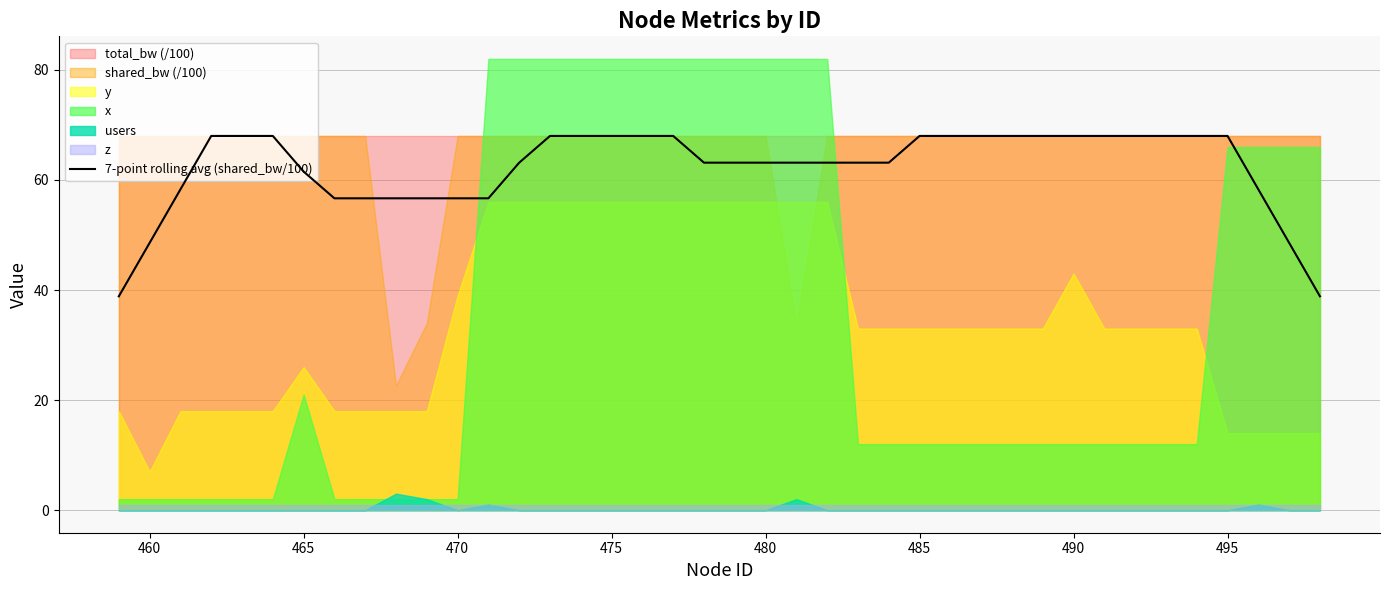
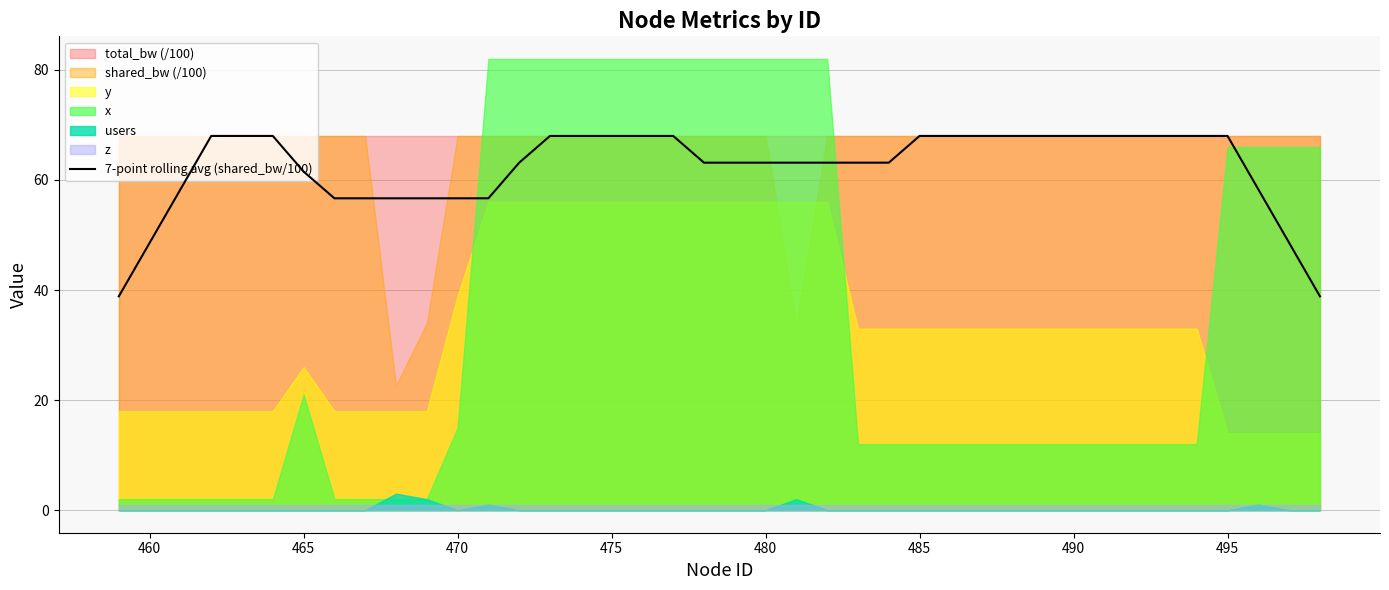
  {
    "7-point rolling avg (shared_bw/100)": {
      "460": 49,
      "470": 57,
      "480": 63
    },
    "y": {
-     "460": 7,
+     "460": 18,
      "465": 26,
      "470": 39,
      "475": 56,
      "480": 56,
      "485": 33,
-     "490": 43,
+     "490": 33,
      "495": 14
    },
    "x": {
      "460": 2,
      "465": 21,
-     "470": 2,
+     "470": 15,
      "475": 82,
      "480": 82,
      "485": 12,
      "490": 12,
      "495": 66
    },
    "users": {
      "460": 0,
      "465": 0,
      "470": 0,
      "475": 0,
      "480": 0,
      "485": 0,
      "490": 0,
      "495": 0
    },
    "z": {
      "460": 1,
      "465": 1,
      "470": 1,
      "475": 1,
      "480": 1,
      "485": 1,
      "490": 1,
      "495": 1
    }
  }
